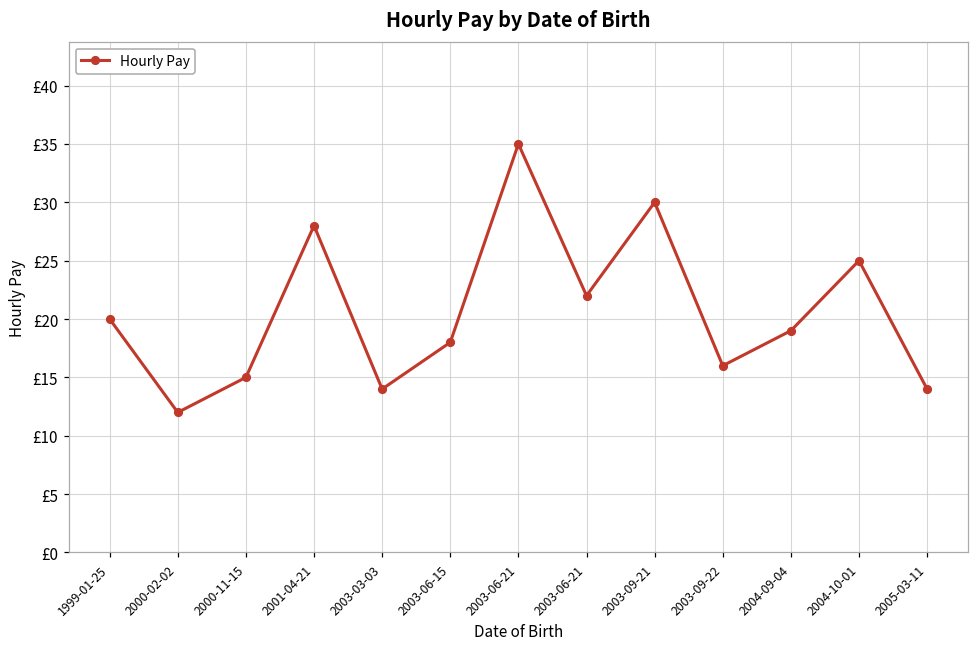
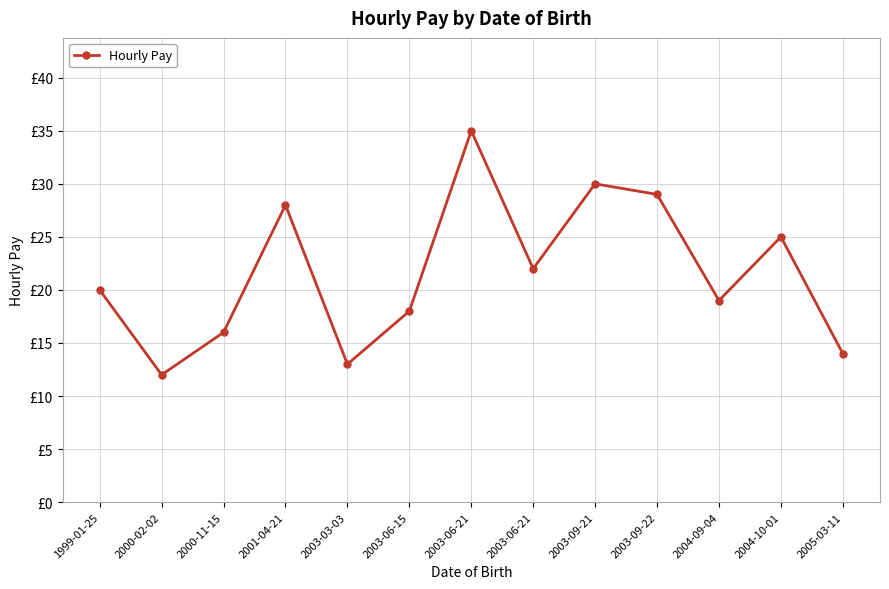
  {
    "1999-01-25": "£20",
    "2000-02-02": "£12",
-   "2000-11-15": "£15",
+   "2000-11-15": "£16",
    "2001-04-21": "£28",
-   "2003-03-03": "£14",
+   "2003-03-03": "£13",
    "2003-06-15": "£18",
    "2003-09-21": "£30",
-   "2003-09-22": "£16",
+   "2003-09-22": "£29",
    "2004-09-04": "£19",
    "2004-10-01": "£25",
    "2005-03-11": "£14"
  }
